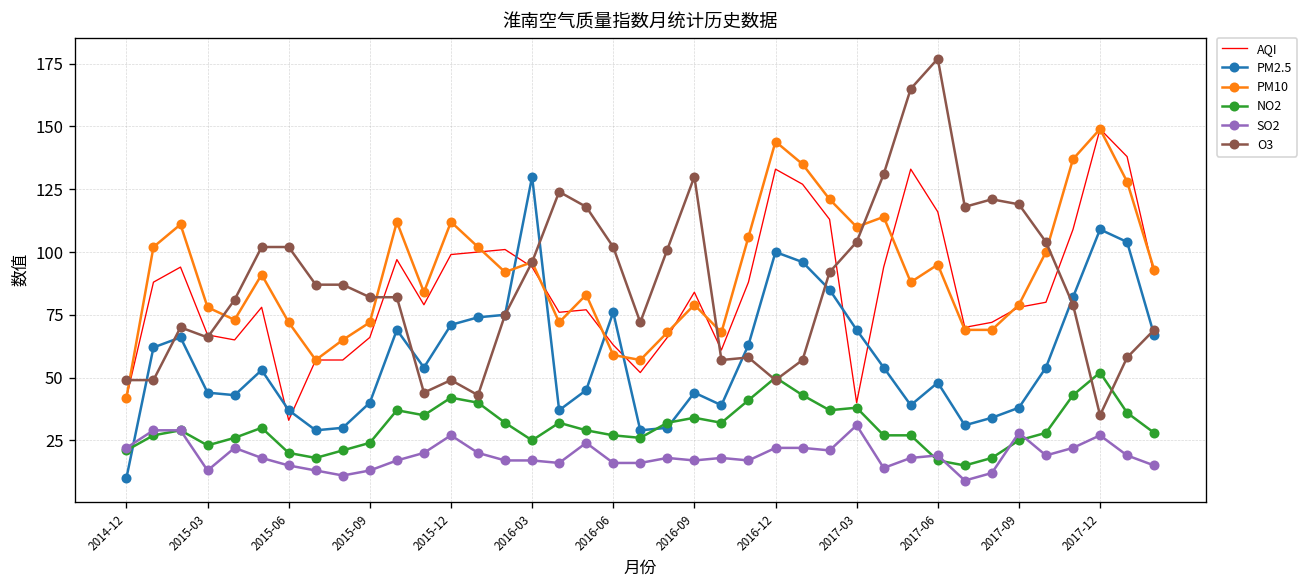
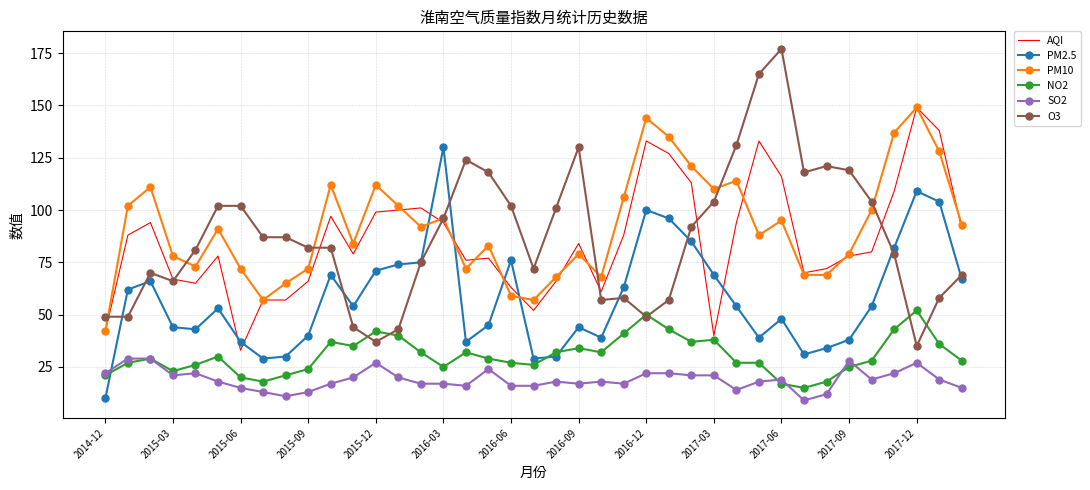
  {
    "AQI": {
      "2015-06": 33,
      "2015-09": 66,
      "2015-12": 99,
      "2016-03": 94,
      "2016-06": 63,
      "2016-09": 84,
      "2016-12": 133,
      "2017-03": 40,
      "2017-06": 116
    },
    "PM2.5": {
      "2014-12": 10,
      "2015-03": 44,
      "2015-06": 37,
      "2015-09": 40,
      "2015-12": 71,
      "2016-03": 130,
      "2016-06": 76,
      "2016-09": 44,
      "2016-12": 100,
      "2017-03": 69,
      "2017-06": 48,
      "2017-09": 38,
      "2017-12": 109
    },
    "PM10": {
      "2015-03": 78,
      "2015-06": 72,
      "2015-09": 72,
      "2015-12": 112,
      "2016-06": 59,
      "2016-09": 79,
      "2016-12": 144,
      "2017-03": 110,
      "2017-06": 95
    },
    "NO2": {
      "2015-03": 23,
      "2015-06": 20,
      "2015-09": 24,
      "2015-12": 42,
      "2016-03": 25,
      "2016-06": 27,
      "2016-09": 34,
      "2017-03": 38,
      "2017-06": 17,
      "2017-09": 25,
      "2017-12": 52
    },
    "SO2": {
-     "2015-03": 13,
+     "2015-03": 21,
      "2015-06": 15,
      "2015-09": 13,
      "2015-12": 27,
      "2016-03": 17,
      "2016-06": 16,
      "2016-09": 17,
      "2016-12": 22,
-     "2017-03": 31,
+     "2017-03": 21,
      "2017-06": 19,
      "2017-09": 28,
      "2017-12": 27
    },
    "O3": {
      "2014-12": 49,
      "2015-06": 102,
      "2015-09": 82,
-     "2015-12": 49,
+     "2015-12": 37,
      "2016-06": 102,
      "2016-09": 130,
      "2017-03": 104,
      "2017-06": 177,
      "2017-09": 119,
      "2017-12": 35
    }
  }
